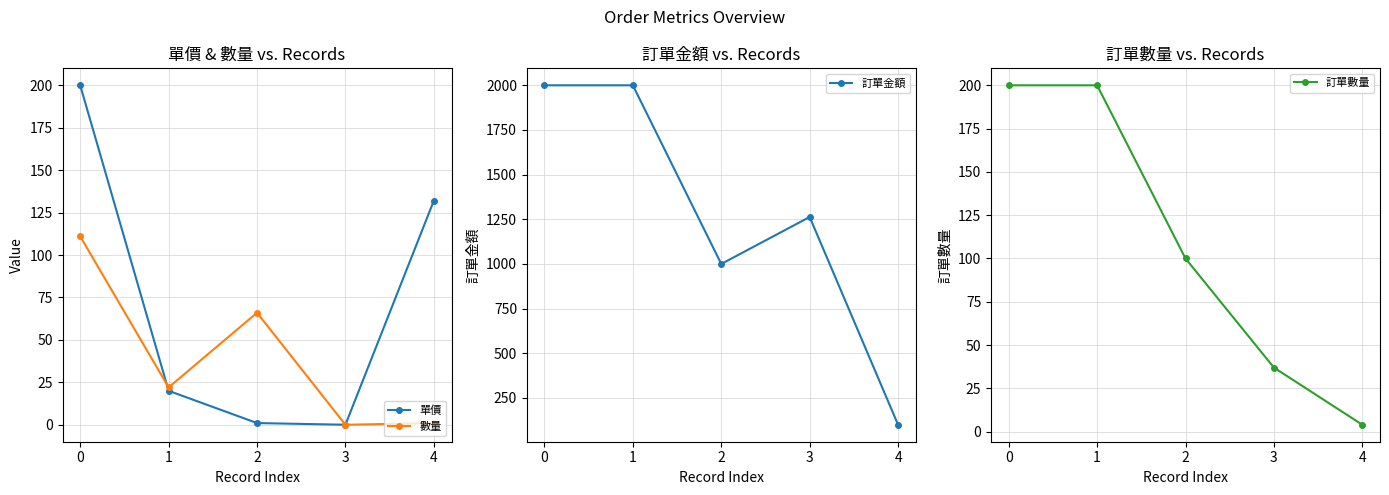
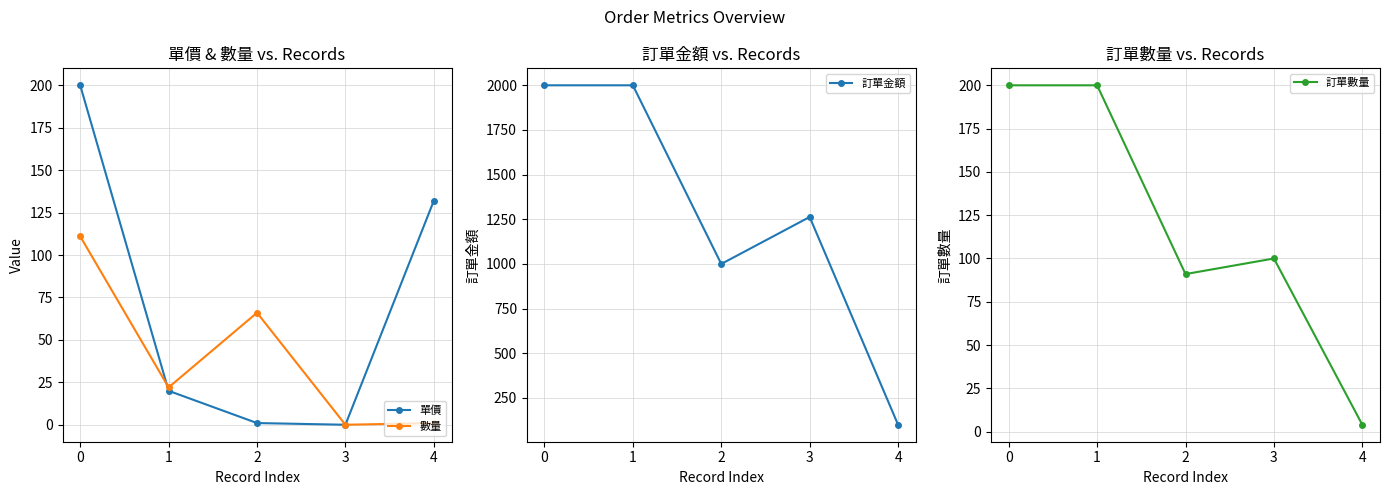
  {
    "單價 & 數量 vs. Records": {
      "單價": {
        "0": 200,
        "1": 20,
        "2": 1,
        "4": 132
      },
      "數量": {
        "0": 111,
        "1": 22,
        "2": 66
      }
    },
    "訂單金額 vs. Records": {
      "0": 2000,
      "1": 2000,
      "2": 1000,
      "3": 1260,
      "4": 100
    },
    "訂單數量 vs. Records": {
      "0": 200,
      "1": 200,
-     "2": 100,
-     "3": 37,
+     "2": 91,
+     "3": 100,
      "4": 4
    }
  }
